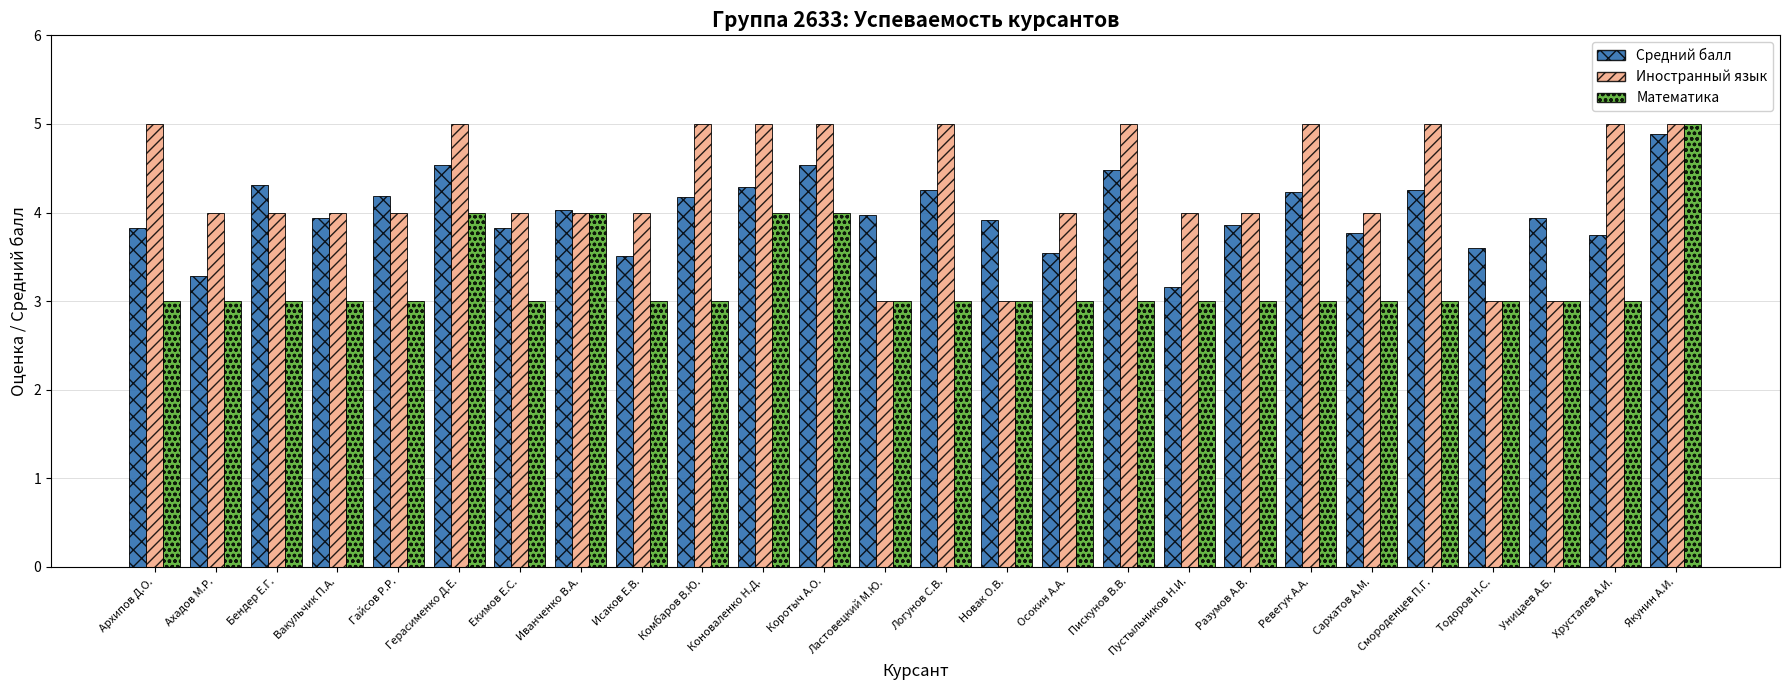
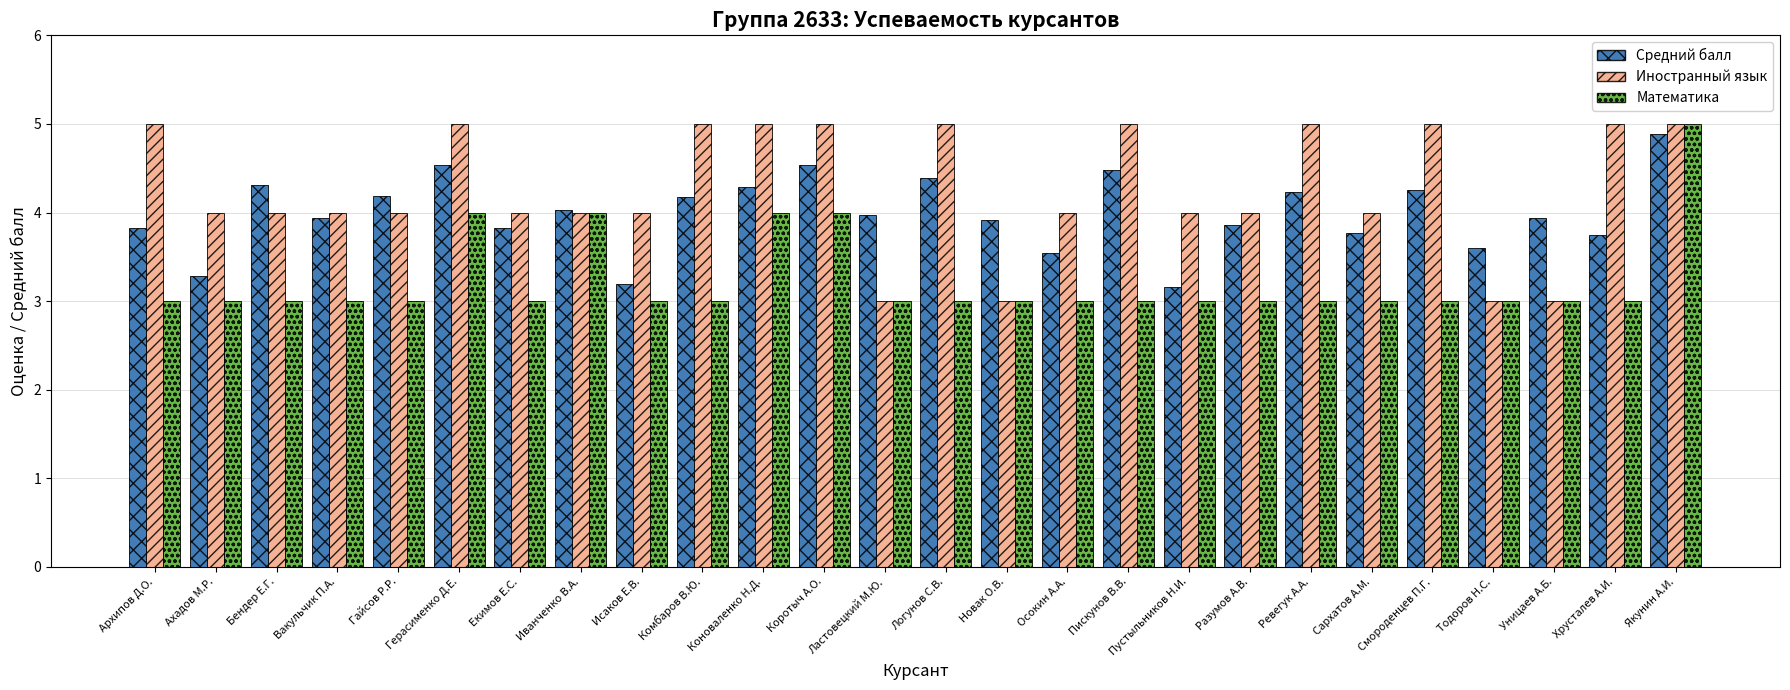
  {
    "Средний балл": {
      "Архипов Д.О.": 3.8,
      "Ахадов М.Р.": 3.3,
      "Бендер Е.Г.": 4.3,
      "Вакульчик П.А.": 3.9,
      "Гайсов Р.Р.": 4.2,
      "Герасименко Д.Е.": 4.5,
      "Екимов Е.С.": 3.8,
      "Иванченко В.А.": 4.0,
-     "Исаков Е.В.": 3.5,
+     "Исаков Е.В.": 3.2,
      "Комбаров В.Ю.": 4.2,
      "Коноваленко Н.Д.": 4.3,
      "Коротыч А.О.": 4.5,
      "Ластовецкий М.Ю.": 4.0,
-     "Логунов С.В.": 4.3,
+     "Логунов С.В.": 4.4,
      "Новак О.В.": 3.9,
      "Осокин А.А.": 3.5,
      "Пискунов В.В.": 4.5,
      "Пустыльников Н.И.": 3.2,
      "Разумов А.В.": 3.9,
      "Ревегук А.А.": 4.2,
      "Сархатов А.М.": 3.8,
      "Смороденцев П.Г.": 4.3,
      "Тодоров Н.С.": 3.6,
      "Уницаев А.Б.": 3.9,
      "Хрусталев А.И.": 3.7,
      "Якунин А.И.": 4.9
    },
    "Иностранный язык": {
      "Архипов Д.О.": 5.0,
      "Ахадов М.Р.": 4.0,
      "Бендер Е.Г.": 4.0,
      "Вакульчик П.А.": 4.0,
      "Гайсов Р.Р.": 4.0,
      "Герасименко Д.Е.": 5.0,
      "Екимов Е.С.": 4.0,
      "Иванченко В.А.": 4.0,
      "Исаков Е.В.": 4.0,
      "Комбаров В.Ю.": 5.0,
      "Коноваленко Н.Д.": 5.0,
      "Коротыч А.О.": 5.0,
      "Ластовецкий М.Ю.": 3.0,
      "Логунов С.В.": 5.0,
      "Новак О.В.": 3.0,
      "Осокин А.А.": 4.0,
      "Пискунов В.В.": 5.0,
      "Пустыльников Н.И.": 4.0,
      "Разумов А.В.": 4.0,
      "Ревегук А.А.": 5.0,
      "Сархатов А.М.": 4.0,
      "Смороденцев П.Г.": 5.0,
      "Тодоров Н.С.": 3.0,
      "Уницаев А.Б.": 3.0,
      "Хрусталев А.И.": 5.0,
      "Якунин А.И.": 5.0
    },
    "Математика": {
      "Архипов Д.О.": 3.0,
      "Ахадов М.Р.": 3.0,
      "Бендер Е.Г.": 3.0,
      "Вакульчик П.А.": 3.0,
      "Гайсов Р.Р.": 3.0,
      "Герасименко Д.Е.": 4.0,
      "Екимов Е.С.": 3.0,
      "Иванченко В.А.": 4.0,
      "Исаков Е.В.": 3.0,
      "Комбаров В.Ю.": 3.0,
      "Коноваленко Н.Д.": 4.0,
      "Коротыч А.О.": 4.0,
      "Ластовецкий М.Ю.": 3.0,
      "Логунов С.В.": 3.0,
      "Новак О.В.": 3.0,
      "Осокин А.А.": 3.0,
      "Пискунов В.В.": 3.0,
      "Пустыльников Н.И.": 3.0,
      "Разумов А.В.": 3.0,
      "Ревегук А.А.": 3.0,
      "Сархатов А.М.": 3.0,
      "Смороденцев П.Г.": 3.0,
      "Тодоров Н.С.": 3.0,
      "Уницаев А.Б.": 3.0,
      "Хрусталев А.И.": 3.0,
      "Якунин А.И.": 5.0
    }
  }
